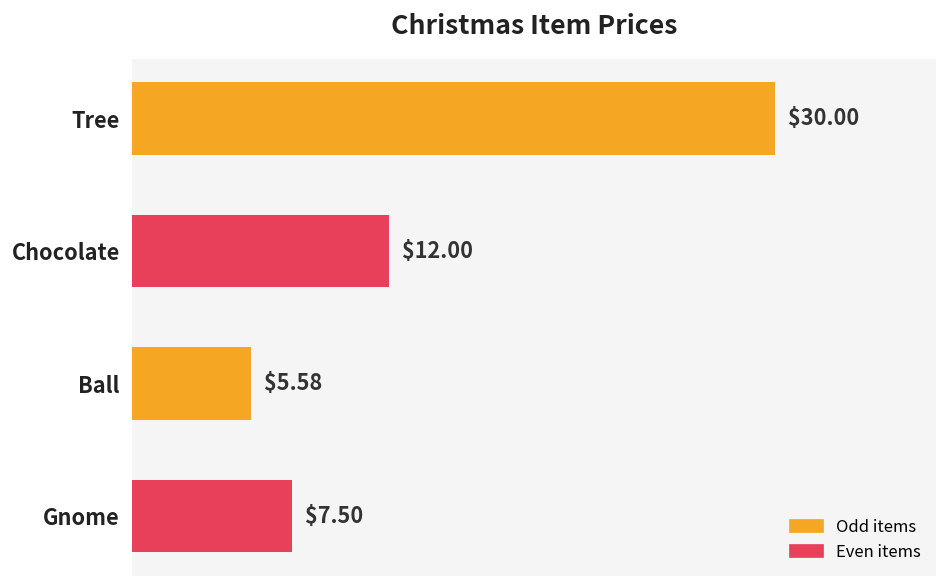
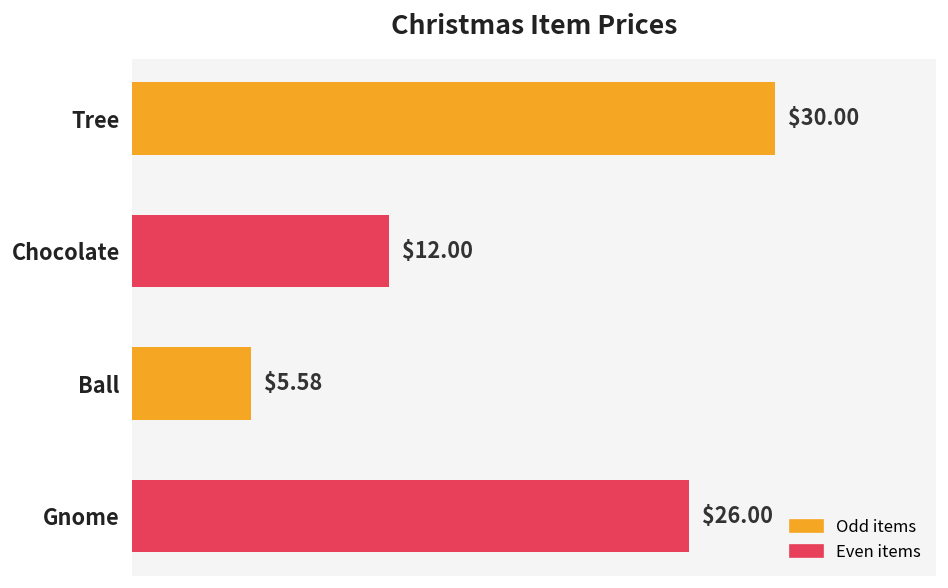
  {
    "Tree": "$30.00",
    "Chocolate": "$12.00",
    "Ball": "$5.58",
-   "Gnome": "$7.50"
+   "Gnome": "$26.00"
  }
